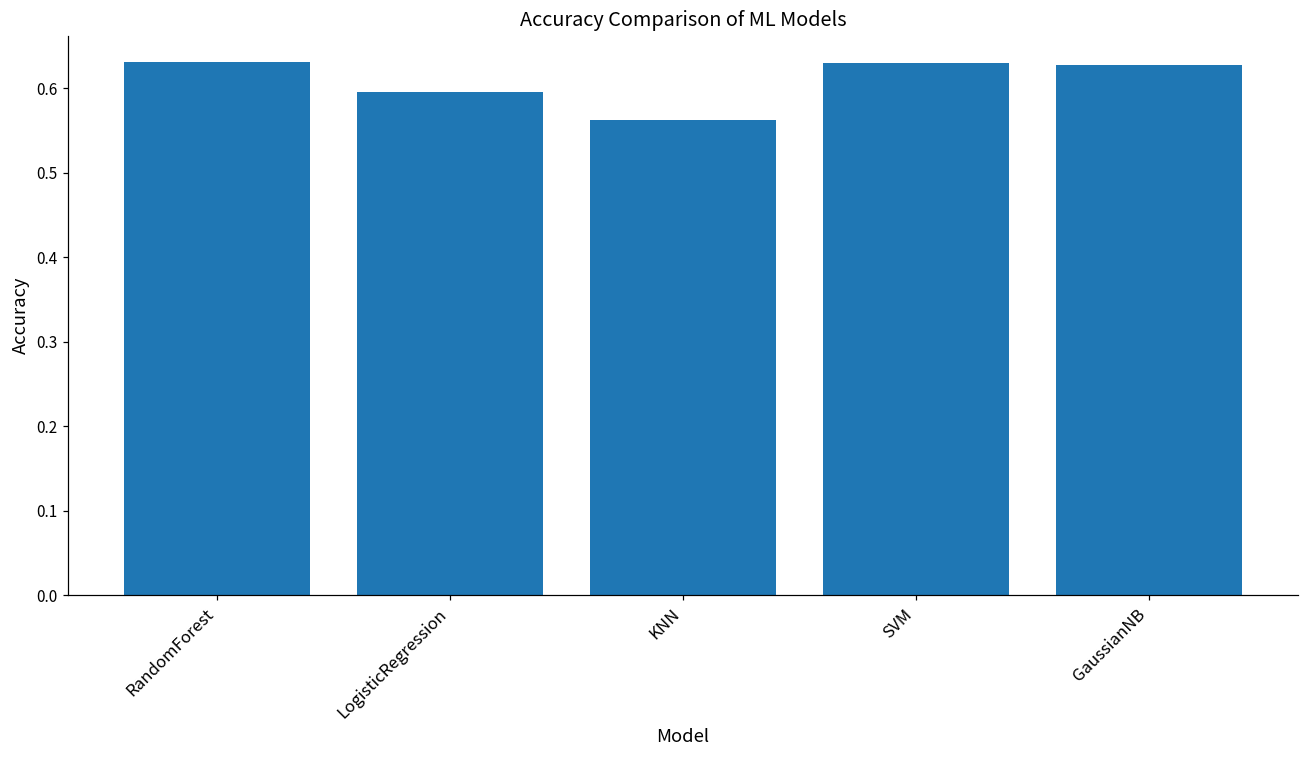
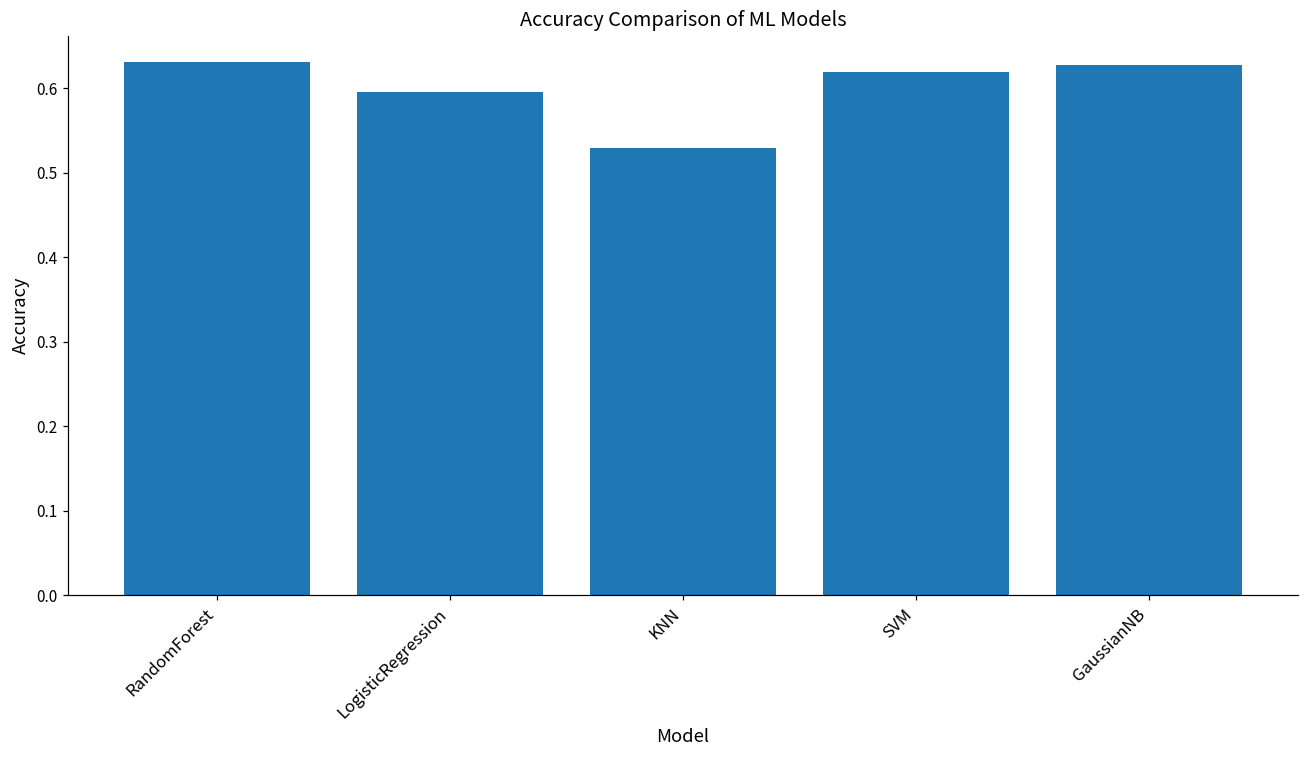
  {
    "RandomForest": 0.63,
    "LogisticRegression": 0.60,
-   "KNN": 0.56,
-   "SVM": 0.63,
+   "KNN": 0.53,
+   "SVM": 0.62,
    "GaussianNB": 0.63
  }
